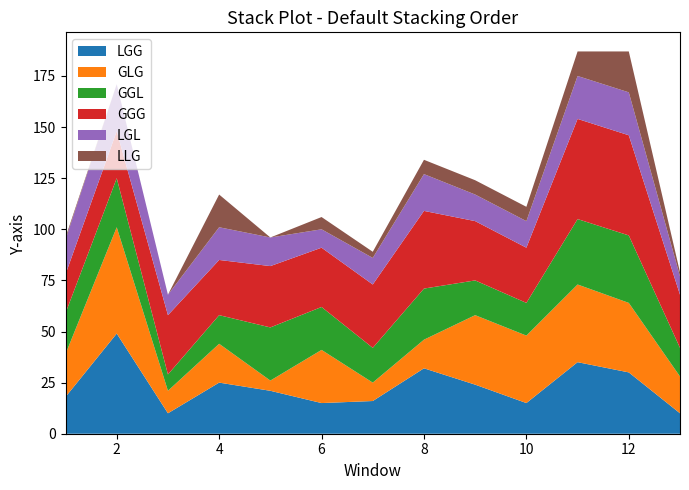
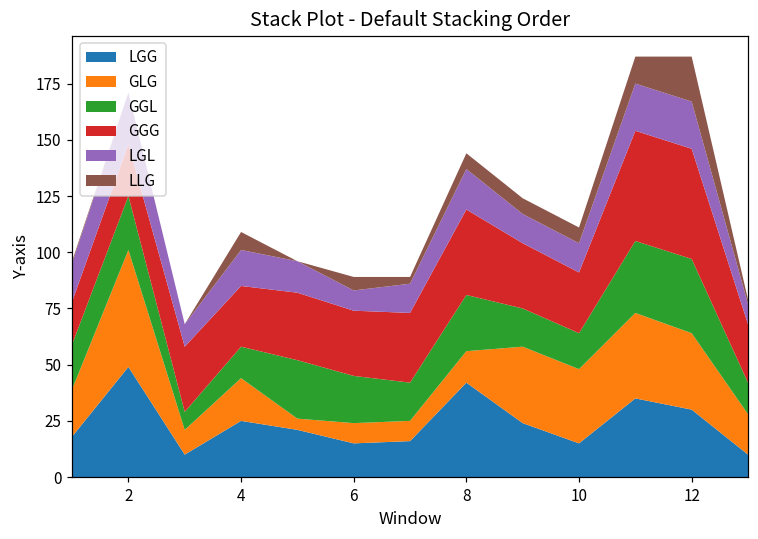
  {
    "LGG": {
-     "8": 32
+     "8": 42
    },
    "GLG": {
-     "6": 26
+     "6": 9
    },
    "LLG": {
-     "4": 16,
+     "4": 8,
      "6": 6,
      "8": 7,
      "10": 7,
      "12": 20
    }
  }
